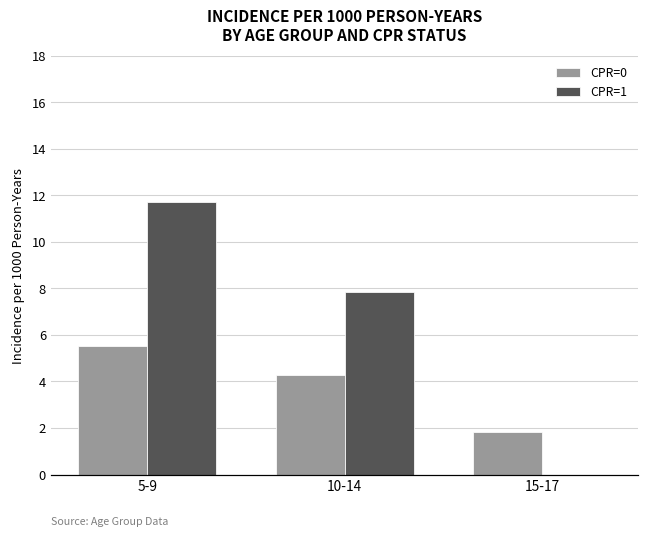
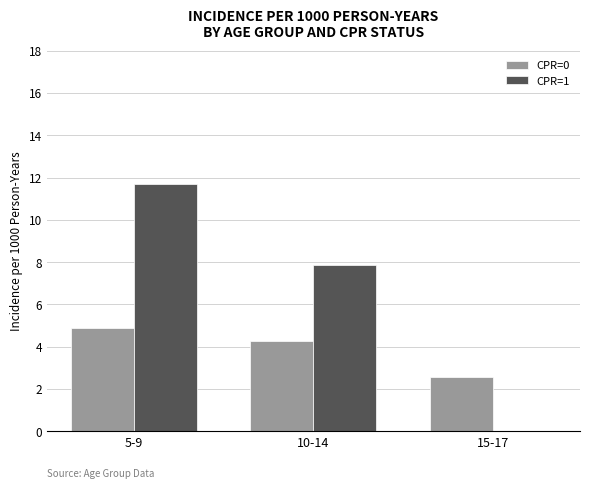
  {
    "CPR=0": {
-     "5-9": 5.5,
+     "5-9": 4.9,
      "10-14": 4.3,
-     "15-17": 1.8
+     "15-17": 2.6
    },
    "CPR=1": {
      "5-9": 11.7,
      "10-14": 7.8,
      "15-17": 0.0
    }
  }
